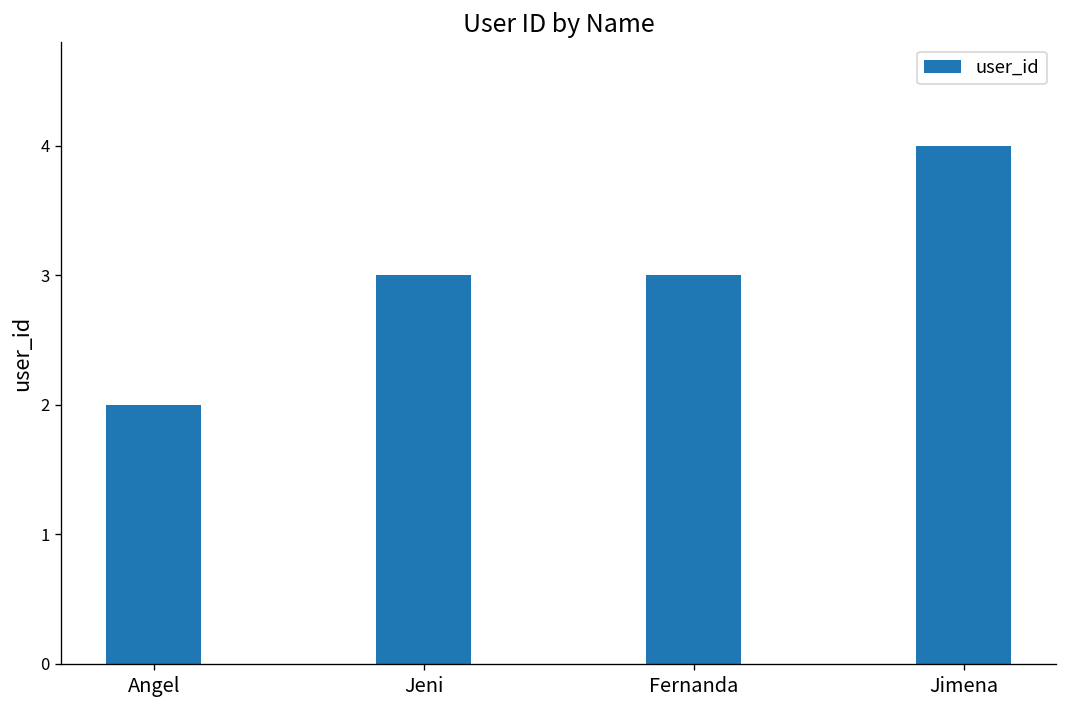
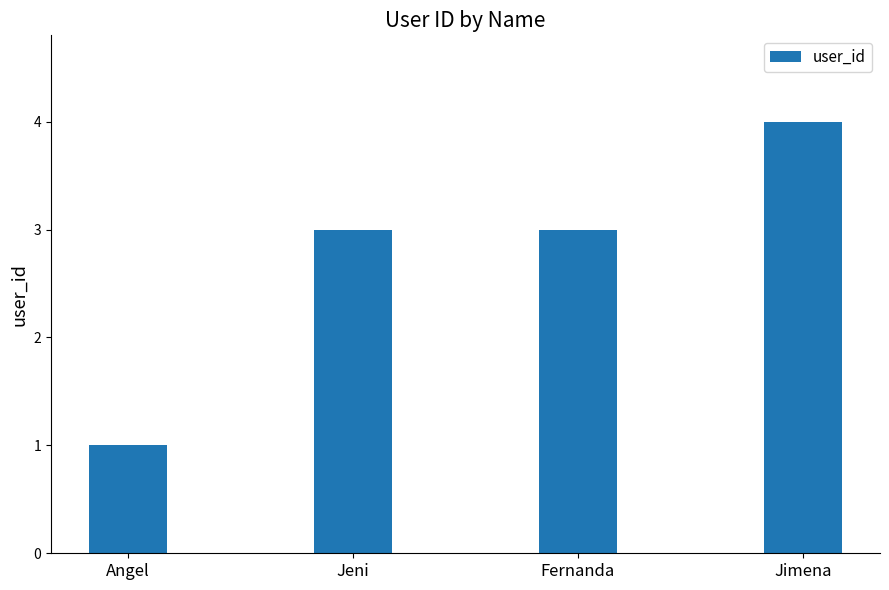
  {
-   "Angel": 2,
+   "Angel": 1,
    "Jeni": 3,
    "Fernanda": 3,
    "Jimena": 4
  }
